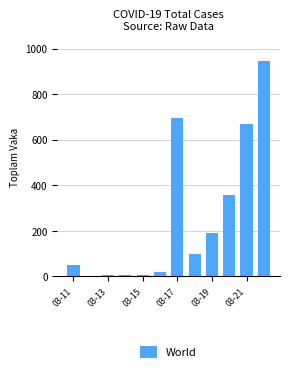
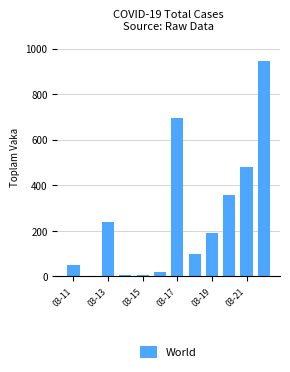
  {
    "03-11": 50,
-   "03-13": 10,
+   "03-13": 240,
    "03-17": 690,
    "03-19": 190,
-   "03-21": 670
+   "03-21": 480
  }
